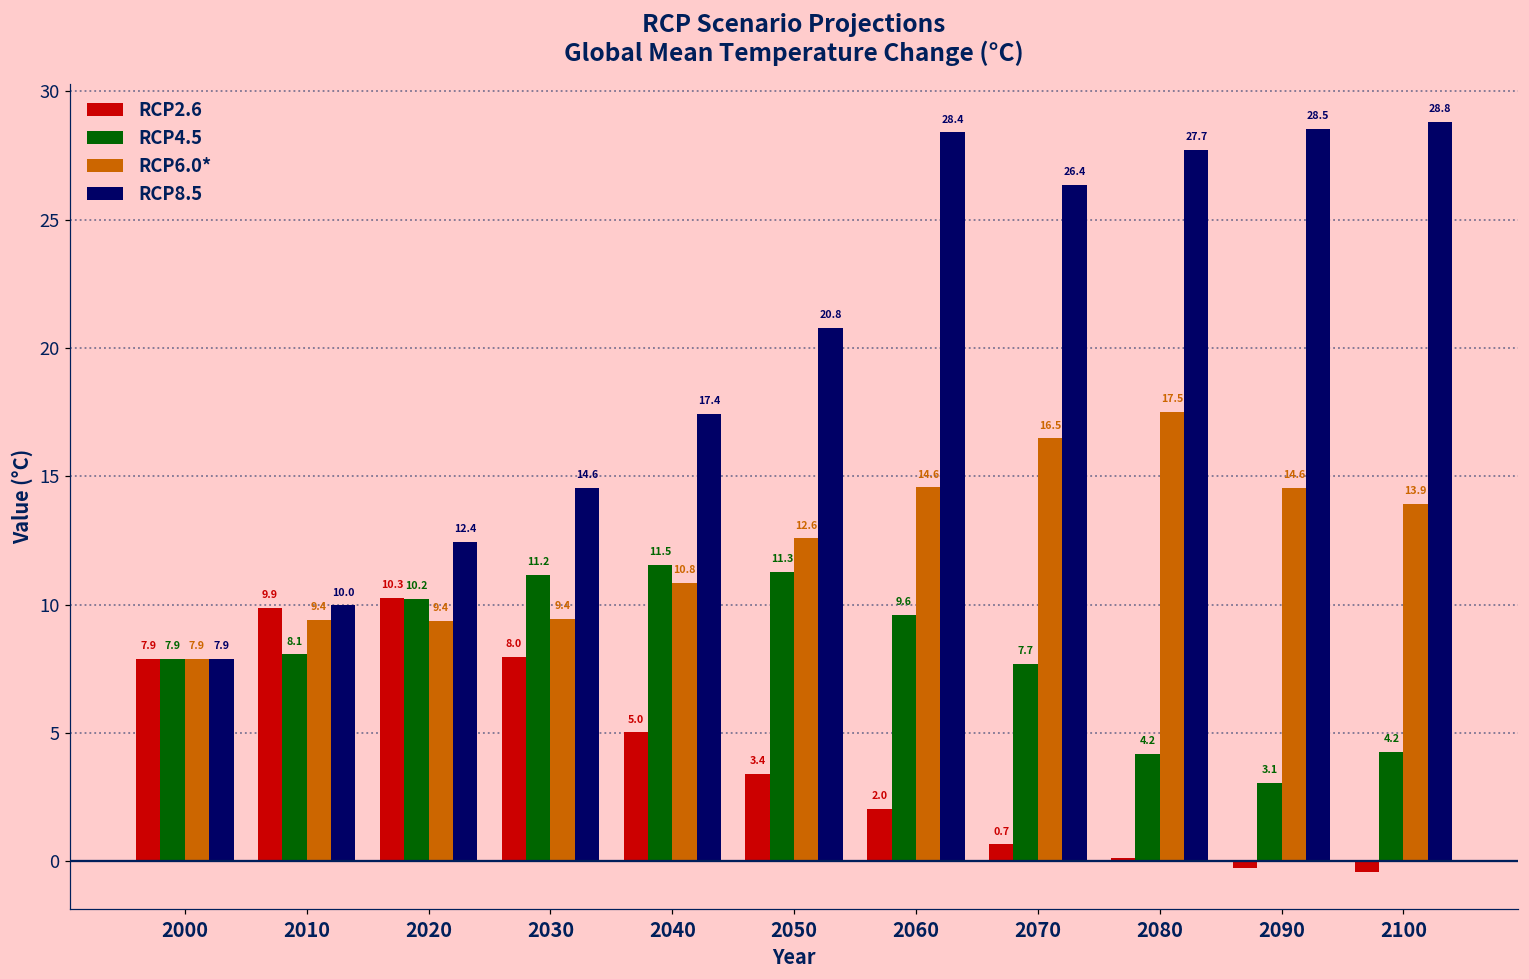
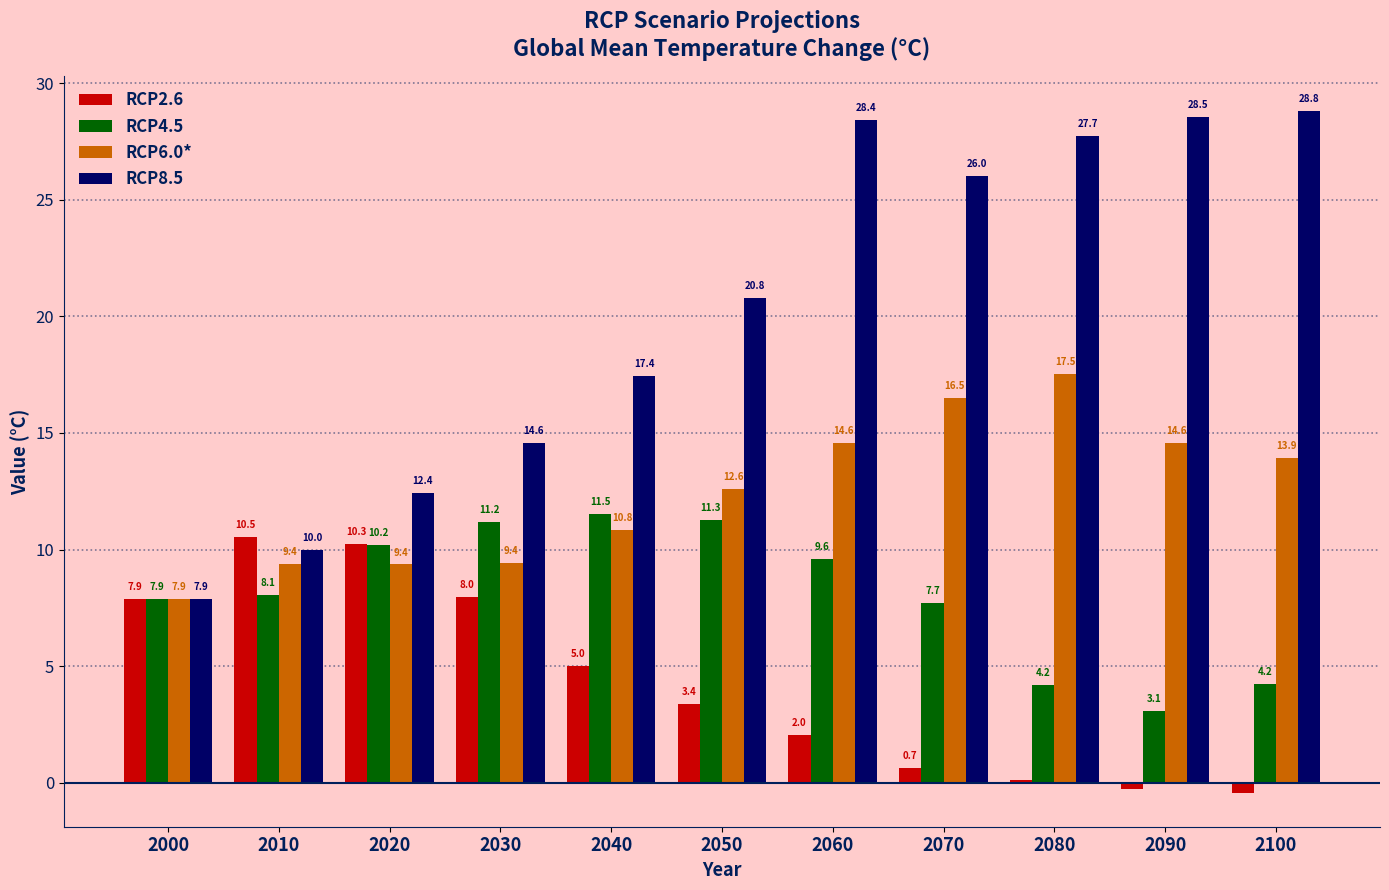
  {
    "RCP2.6": {
      "2000": 7.9,
-     "2010": 9.9,
+     "2010": 10.5,
      "2020": 10.3,
      "2030": 8.0,
      "2040": 5.0,
      "2050": 3.4,
      "2060": 2.0,
      "2070": 0.7
    },
    "RCP4.5": {
      "2000": 7.9,
      "2010": 8.1,
      "2020": 10.2,
      "2030": 11.2,
      "2040": 11.5,
      "2050": 11.3,
      "2060": 9.6,
      "2070": 7.7,
      "2080": 4.2,
      "2090": 3.1,
      "2100": 4.2
    },
    "RCP6.0*": {
      "2000": 7.9,
      "2010": 9.4,
      "2020": 9.4,
      "2030": 9.4,
      "2040": 10.8,
      "2050": 12.6,
      "2060": 14.6,
      "2070": 16.5,
      "2080": 17.5,
      "2090": 14.6,
      "2100": 13.9
    },
    "RCP8.5": {
      "2000": 7.9,
      "2010": 10.0,
      "2020": 12.4,
      "2030": 14.6,
      "2040": 17.4,
      "2050": 20.8,
      "2060": 28.4,
-     "2070": 26.4,
+     "2070": 26.0,
      "2080": 27.7,
      "2090": 28.5,
      "2100": 28.8
    }
  }
